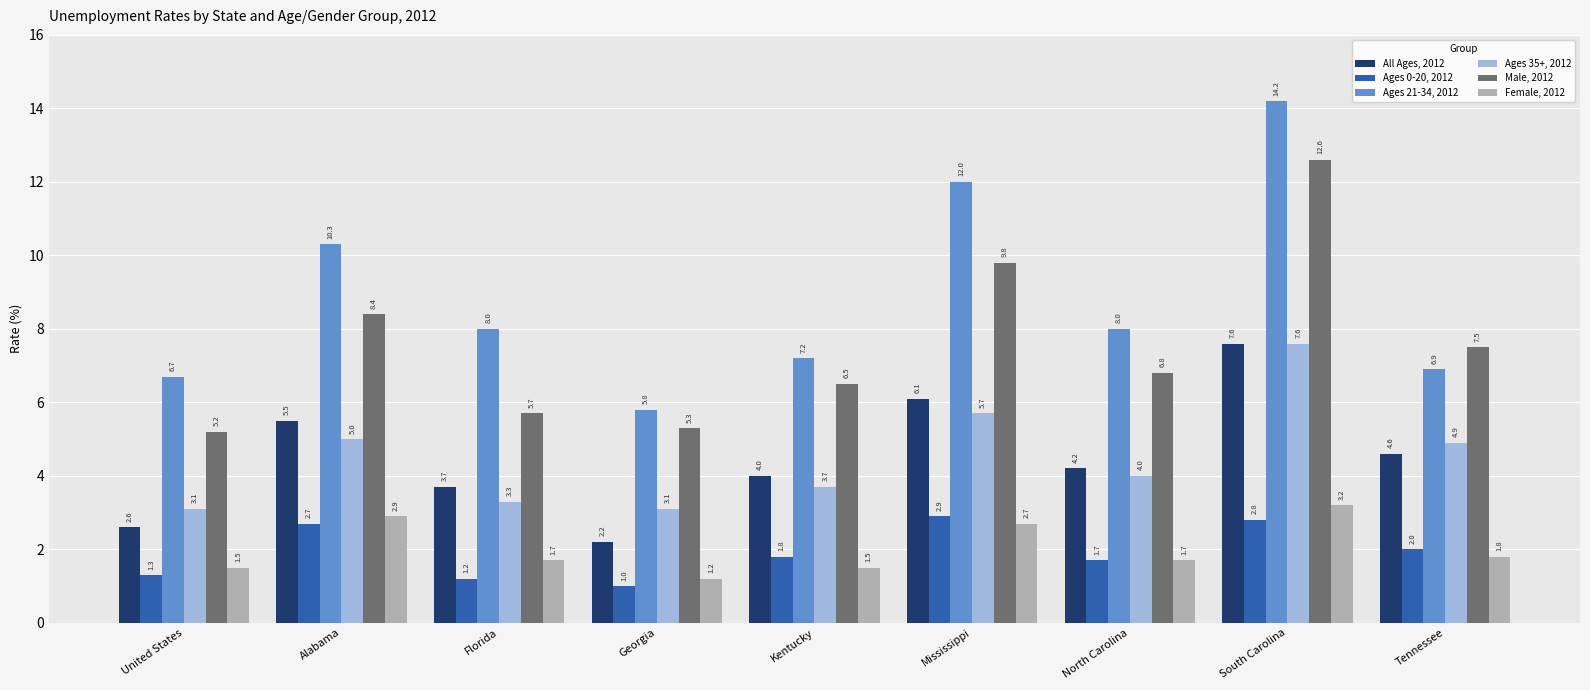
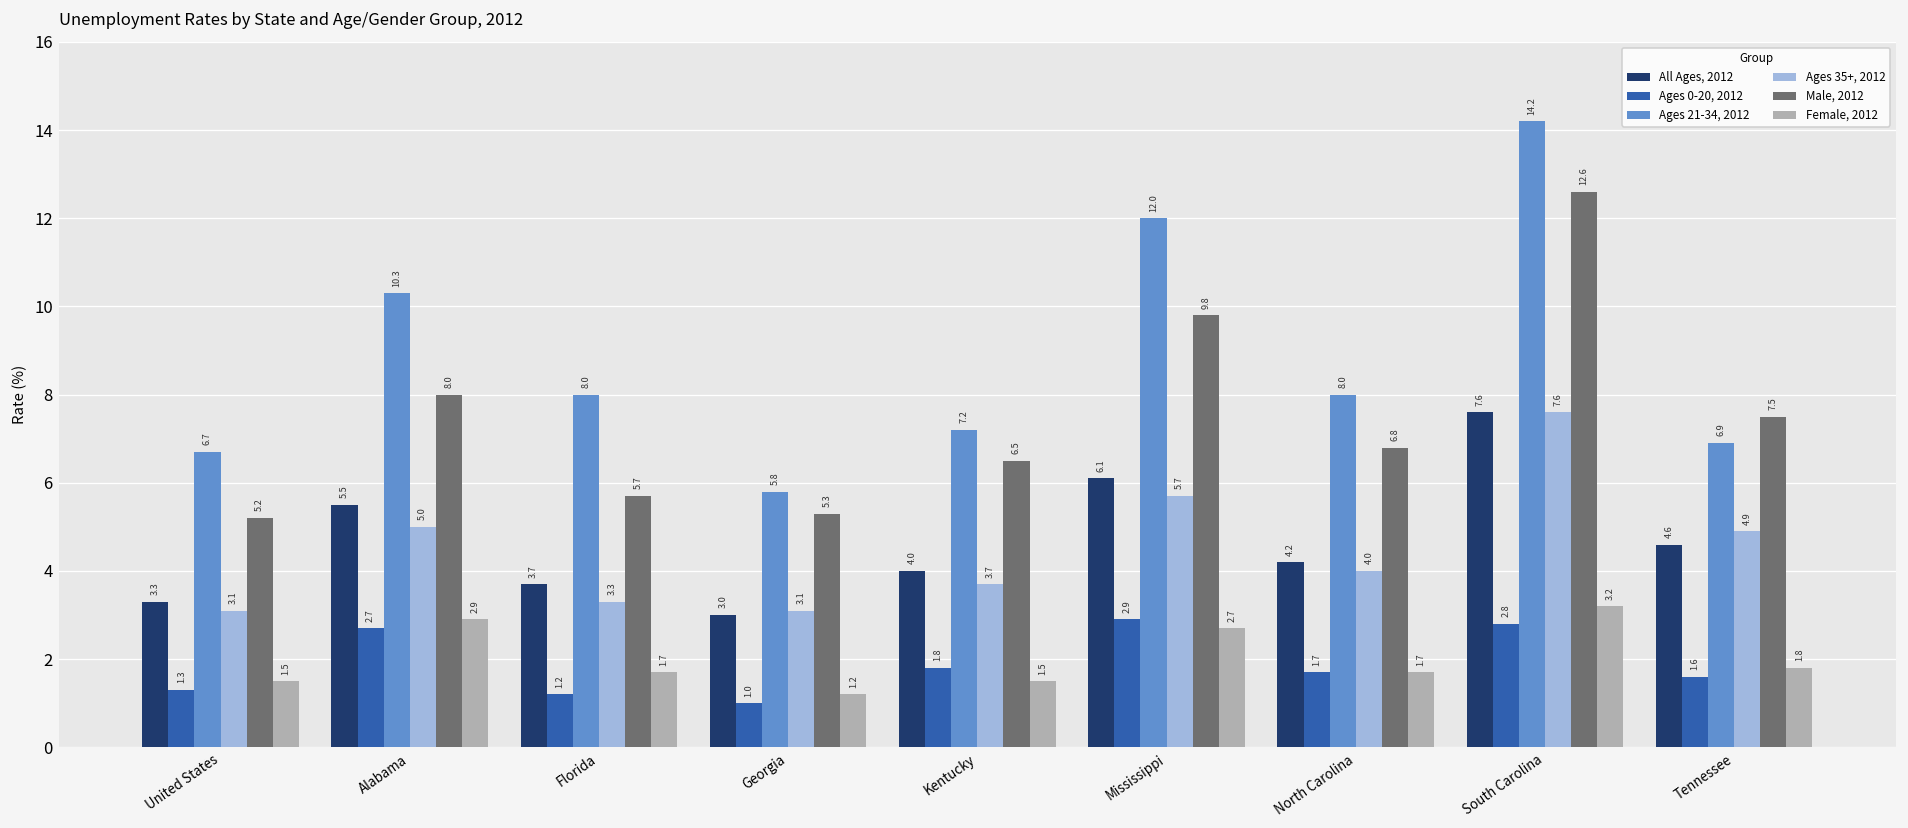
  {
    "All Ages, 2012": {
-     "United States": 2.6,
+     "United States": 3.3,
      "Alabama": 5.5,
      "Florida": 3.7,
-     "Georgia": 2.2,
+     "Georgia": 3.0,
      "Kentucky": 4.0,
      "Mississippi": 6.1,
      "North Carolina": 4.2,
      "South Carolina": 7.6,
      "Tennessee": 4.6
    },
    "Ages 0-20, 2012": {
      "United States": 1.3,
      "Alabama": 2.7,
      "Florida": 1.2,
      "Georgia": 1.0,
      "Kentucky": 1.8,
      "Mississippi": 2.9,
      "North Carolina": 1.7,
      "South Carolina": 2.8,
-     "Tennessee": 2.0
+     "Tennessee": 1.6
    },
    "Ages 21-34, 2012": {
      "United States": 6.7,
      "Alabama": 10.3,
      "Florida": 8.0,
      "Georgia": 5.8,
      "Kentucky": 7.2,
      "Mississippi": 12.0,
      "North Carolina": 8.0,
      "South Carolina": 14.2,
      "Tennessee": 6.9
    },
    "Male, 2012": {
      "United States": 5.2,
-     "Alabama": 8.4,
+     "Alabama": 8.0,
      "Florida": 5.7,
      "Georgia": 5.3,
      "Kentucky": 6.5,
      "Mississippi": 9.8,
      "North Carolina": 6.8,
      "South Carolina": 12.6,
      "Tennessee": 7.5
    }
  }
